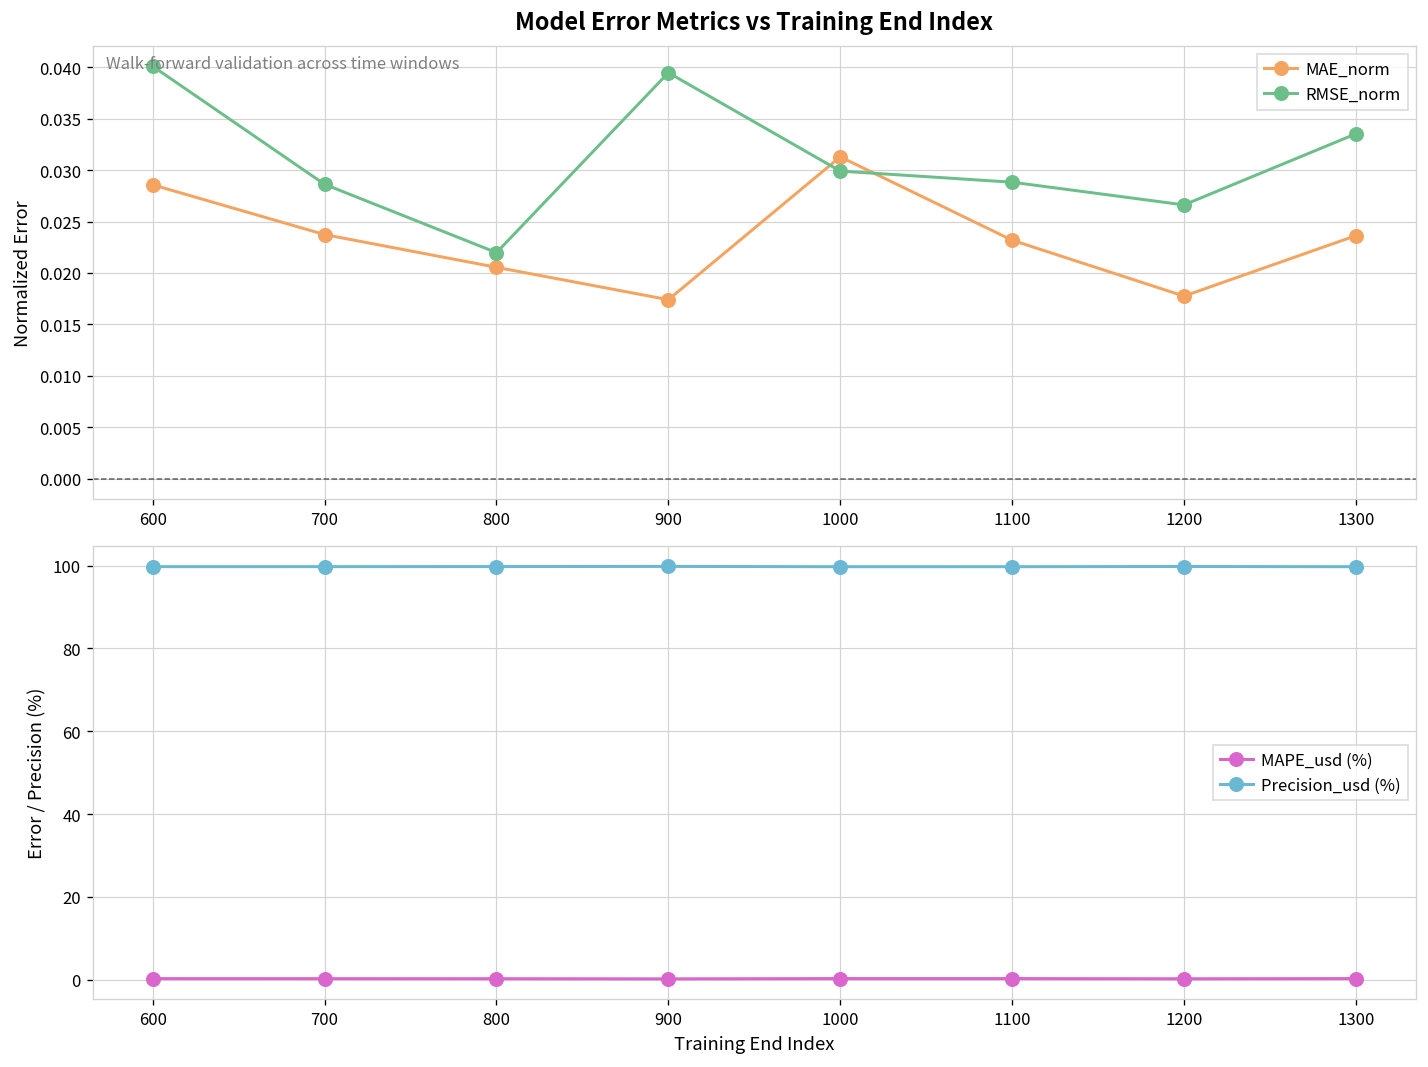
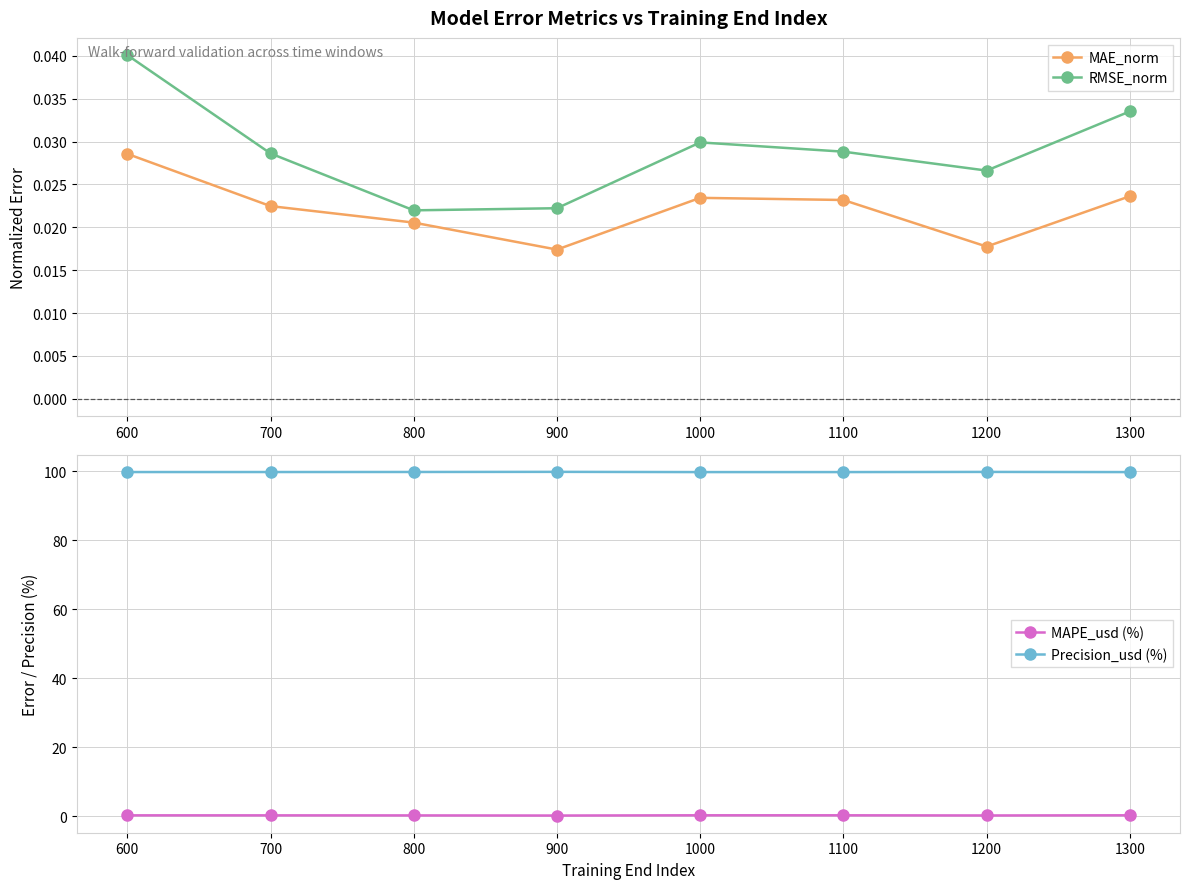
  {
    "Model Error Metrics vs Training End Index": {
      "MAE_norm": {
        "600": 0.029,
-       "700": 0.024,
+       "700": 0.022,
        "800": 0.021,
        "900": 0.017,
-       "1000": 0.031,
+       "1000": 0.023,
        "1100": 0.023,
        "1200": 0.018,
        "1300": 0.024
      },
      "RMSE_norm": {
        "600": 0.040,
        "700": 0.029,
        "800": 0.022,
-       "900": 0.039,
+       "900": 0.022,
        "1000": 0.030,
        "1100": 0.029,
        "1200": 0.027,
        "1300": 0.034
      }
    }
  }
